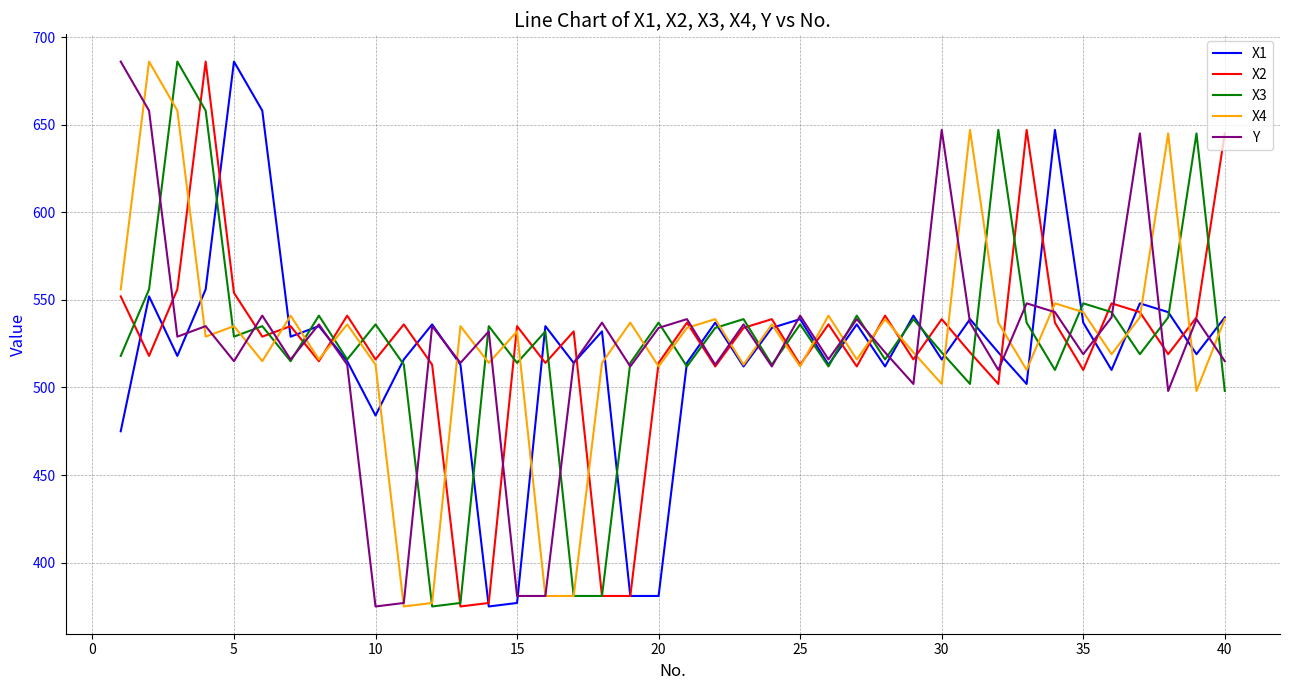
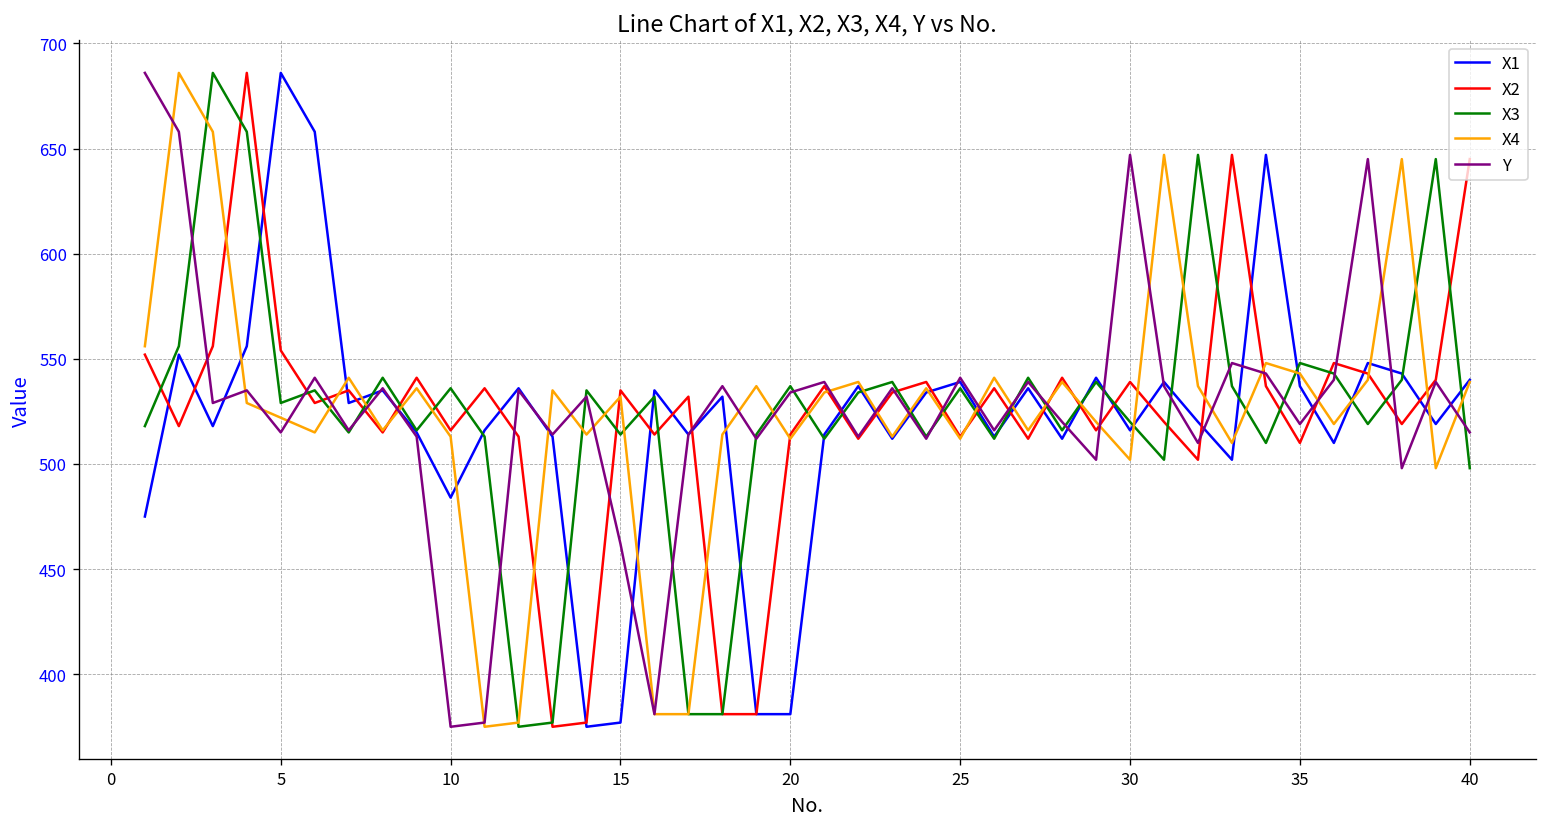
  {
    "X1": {
      "5": 686,
      "10": 484,
      "15": 377,
      "20": 381,
      "25": 539,
      "30": 516,
      "35": 537
    },
    "X2": {
      "5": 554,
      "10": 516,
      "15": 535,
      "20": 514,
      "30": 539,
      "35": 510
    },
    "X3": {
      "5": 529,
      "10": 536,
      "15": 514,
      "20": 537,
      "25": 536,
      "30": 520,
      "35": 548,
      "40": 498
    },
    "X4": {
-     "5": 535,
+     "5": 522,
      "10": 513,
      "15": 532,
      "20": 512,
      "30": 502,
      "35": 543
    },
    "Y": {
      "5": 515,
      "10": 375,
-     "15": 381,
+     "15": 462,
      "20": 534,
      "25": 541,
      "30": 647,
      "35": 519,
      "40": 515
    }
  }
